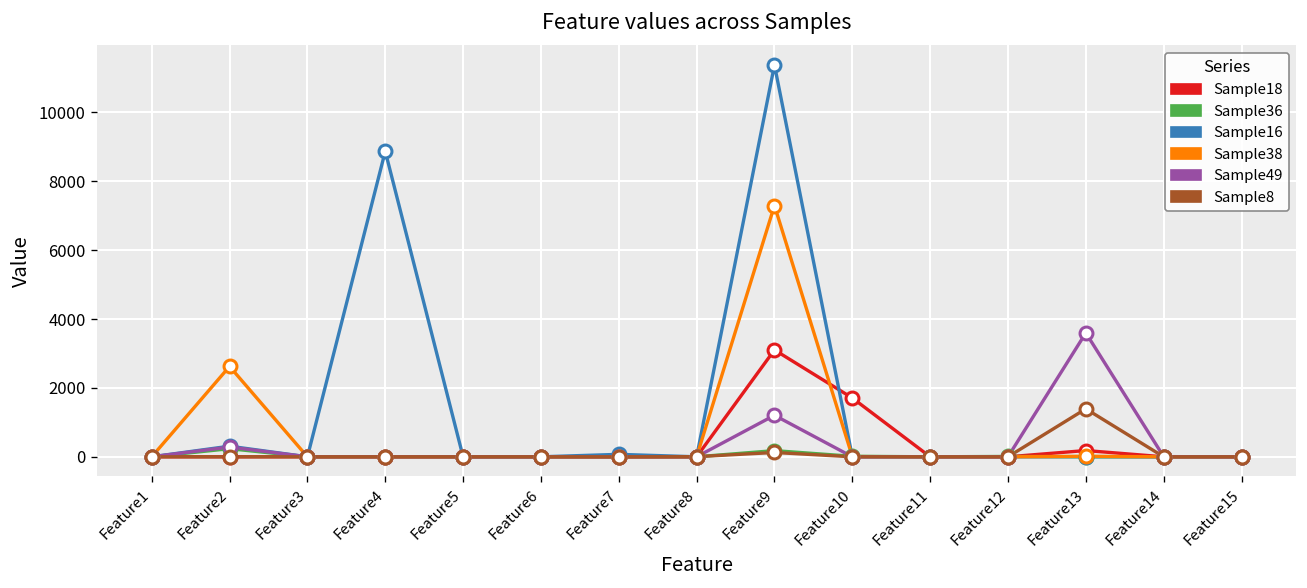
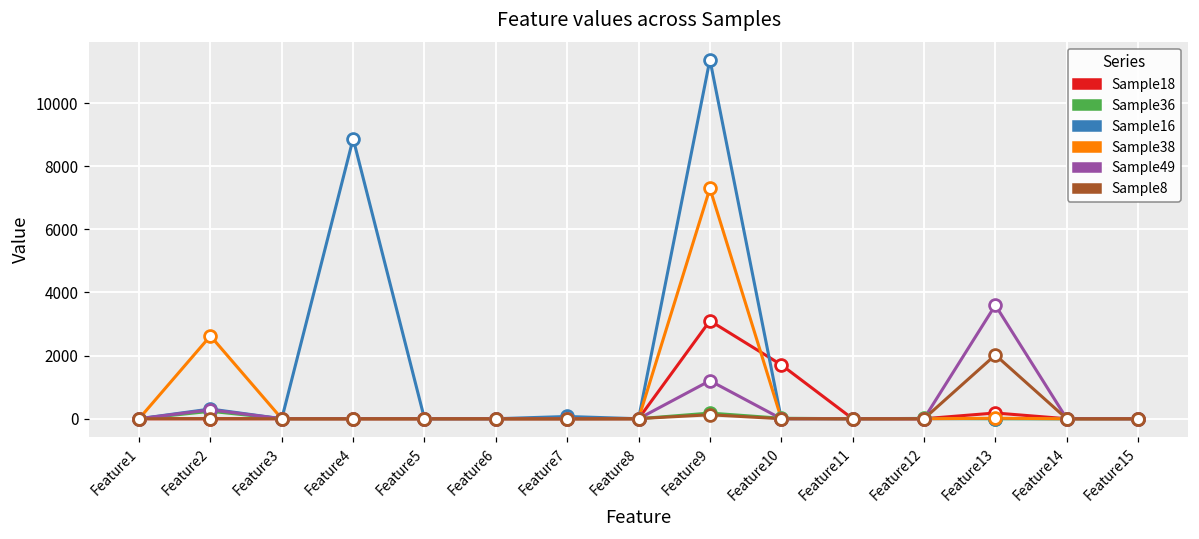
  {
    "Sample18": {
      "Feature9": 3100,
      "Feature10": 1700,
      "Feature13": 200
    },
    "Sample16": {
      "Feature4": 8900,
      "Feature9": 11400
    },
    "Sample38": {
      "Feature2": 2600,
      "Feature9": 7300
    },
    "Sample49": {
      "Feature9": 1200,
      "Feature13": 3600
    },
    "Sample8": {
-     "Feature13": 1400
+     "Feature13": 2000
    }
  }
